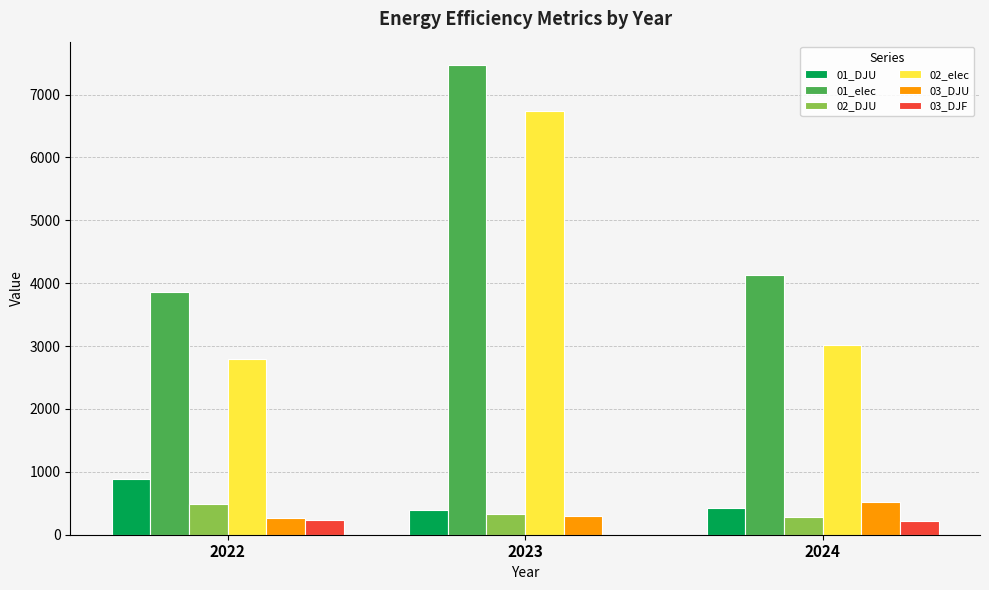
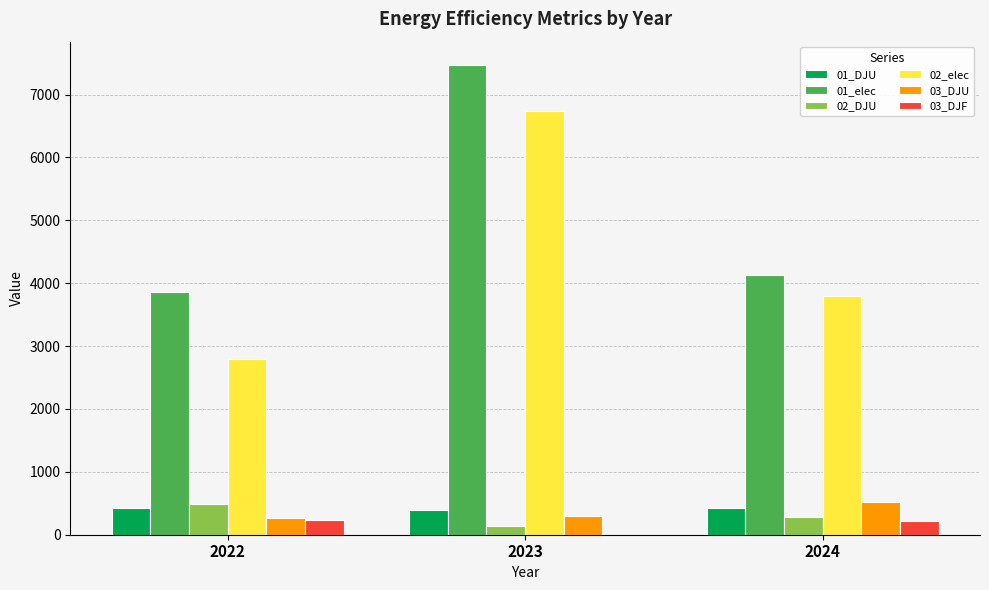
  {
    "01_DJU": {
-     "2022": 900,
+     "2022": 400,
      "2023": 400,
      "2024": 400
    },
    "01_elec": {
      "2022": 3900,
      "2023": 7500,
      "2024": 4100
    },
    "02_DJU": {
      "2022": 500,
-     "2023": 300,
+     "2023": 100,
      "2024": 300
    },
    "02_elec": {
      "2022": 2800,
      "2023": 6700,
-     "2024": 3000
+     "2024": 3800
    },
    "03_DJU": {
      "2022": 300,
      "2023": 300,
      "2024": 500
    },
    "03_DJF": {
      "2022": 200,
      "2024": 200
    }
  }
